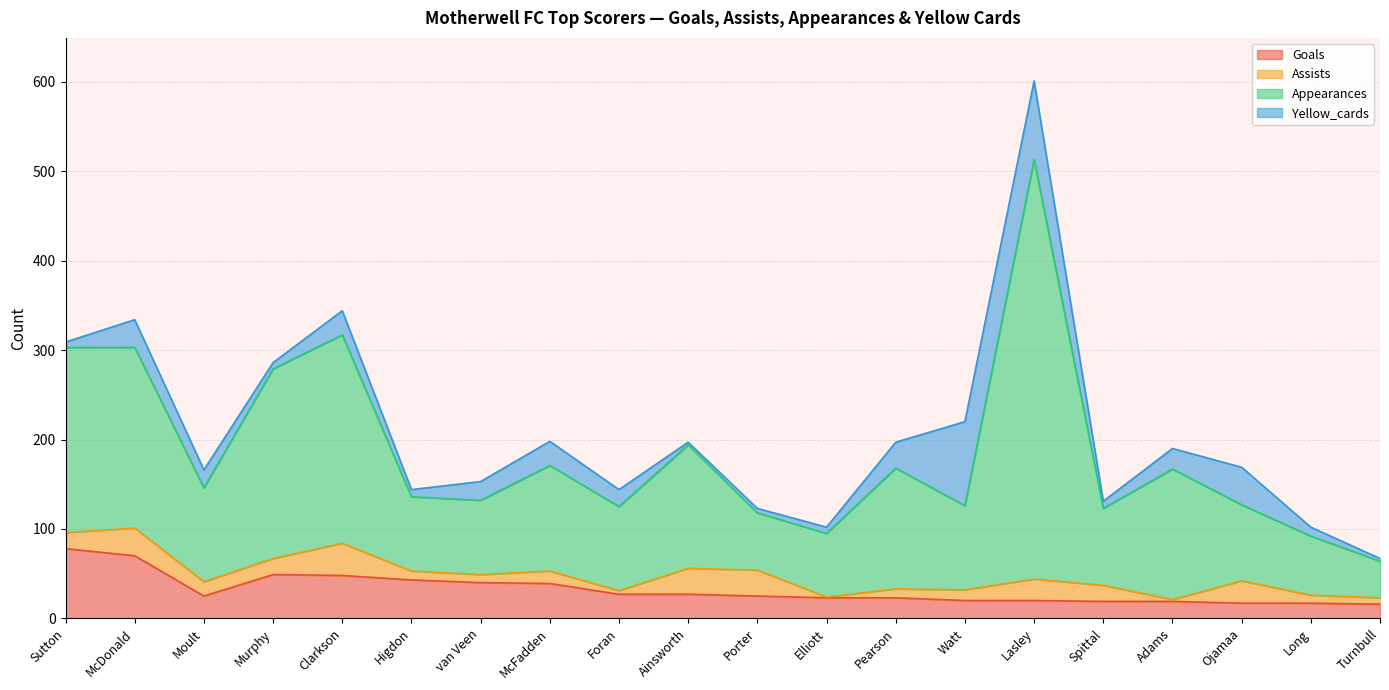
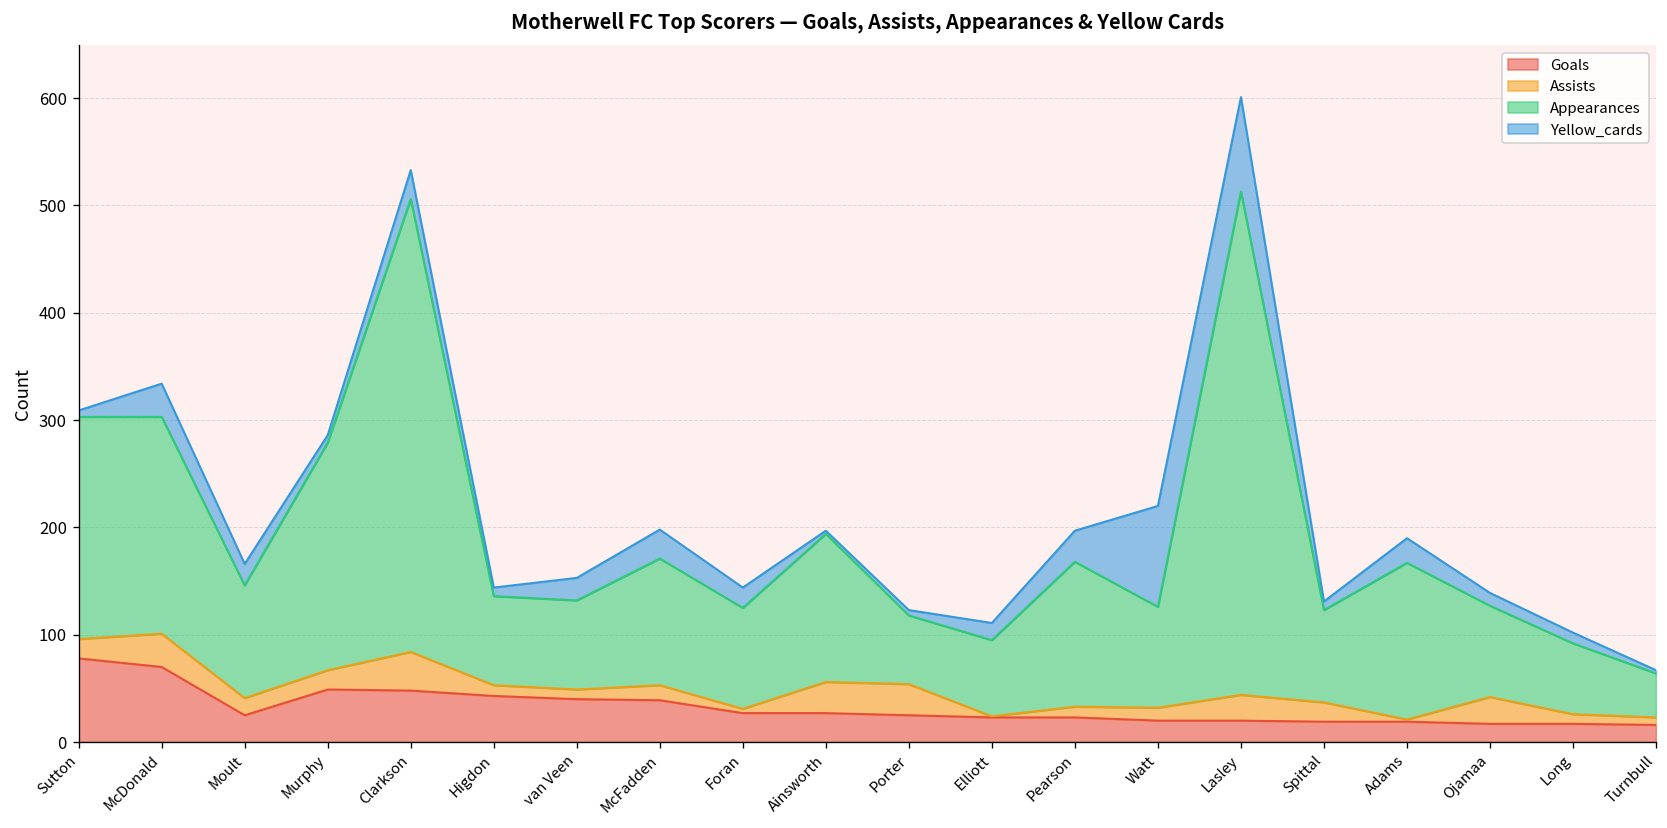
  {
    "Goals": {
      "Sutton": 80,
      "McDonald": 70,
      "Moult": 30,
      "Murphy": 50,
      "Clarkson": 50,
      "Higdon": 40,
      "van Veen": 40,
      "McFadden": 40,
      "Foran": 30,
      "Ainsworth": 30,
      "Porter": 30,
      "Pearson": 20,
      "Watt": 20,
      "Lasley": 20,
      "Spittal": 20,
      "Ojamaa": 20,
      "Long": 20,
      "Turnbull": 20
    },
    "Assists": {
      "Sutton": 20,
      "McDonald": 30,
      "Moult": 20,
      "Murphy": 20,
      "Clarkson": 40,
      "Higdon": 10,
      "van Veen": 10,
      "McFadden": 10,
      "Foran": 0,
      "Ainsworth": 30,
      "Porter": 30,
      "Pearson": 10,
      "Watt": 10,
      "Lasley": 20,
      "Spittal": 20,
      "Ojamaa": 30,
      "Long": 10,
      "Turnbull": 10
    },
    "Appearances": {
      "Sutton": 210,
      "McDonald": 200,
      "Moult": 110,
      "Murphy": 210,
-     "Clarkson": 230,
+     "Clarkson": 420,
      "Higdon": 80,
      "van Veen": 80,
      "McFadden": 120,
      "Foran": 90,
      "Ainsworth": 140,
      "Porter": 60,
      "Elliott": 70,
      "Pearson": 140,
      "Watt": 90,
      "Lasley": 470,
      "Spittal": 90,
      "Adams": 150,
      "Ojamaa": 90,
      "Long": 70,
      "Turnbull": 40
    },
    "Yellow_cards": {
      "Sutton": 10,
      "McDonald": 30,
      "Moult": 20,
      "Murphy": 10,
      "Clarkson": 30,
      "Higdon": 10,
      "van Veen": 20,
      "McFadden": 30,
      "Foran": 20,
      "Ainsworth": 0,
      "Porter": 10,
-     "Elliott": 10,
+     "Elliott": 20,
      "Pearson": 30,
      "Watt": 90,
      "Lasley": 90,
      "Spittal": 10,
      "Adams": 20,
-     "Ojamaa": 40,
+     "Ojamaa": 10,
      "Long": 10,
      "Turnbull": 0
    }
  }
